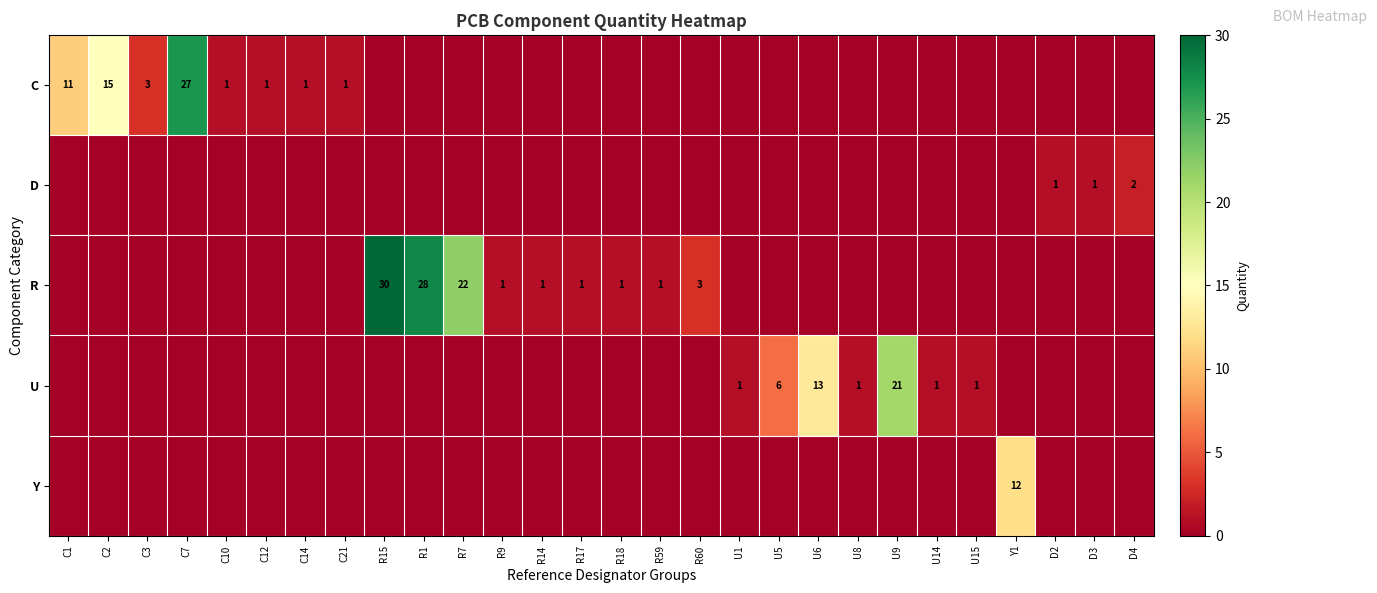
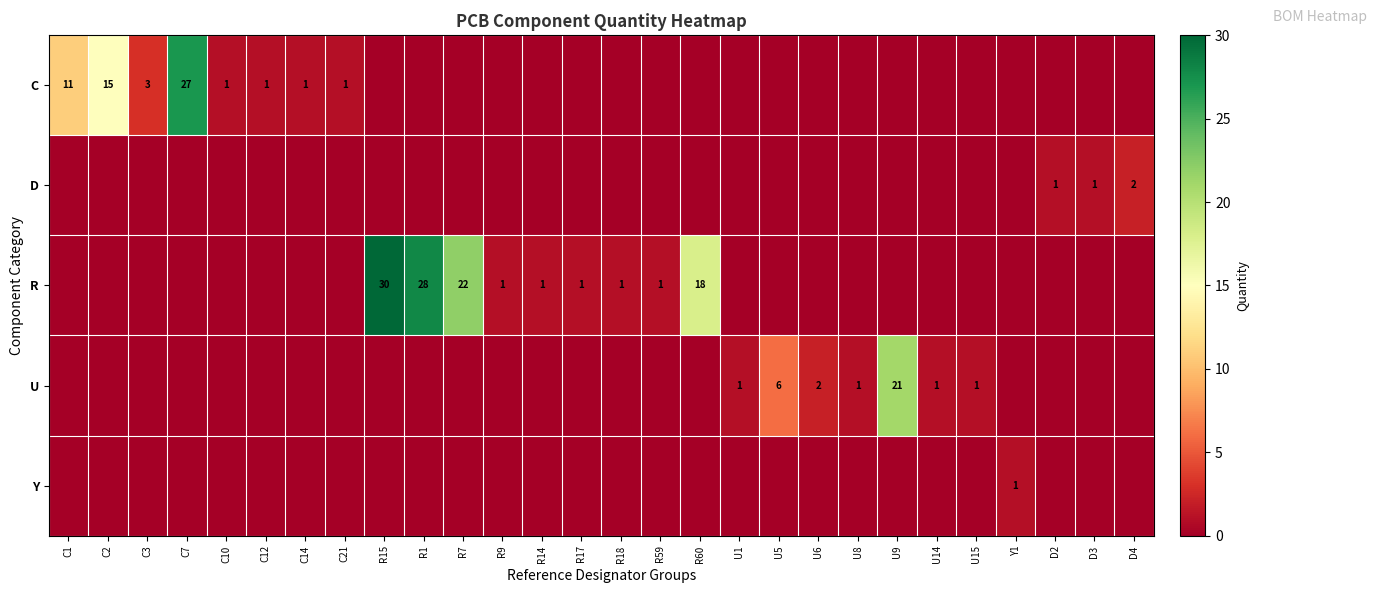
  {
    "C": {
      "C1": 11,
      "C2": 15,
      "C3": 3,
      "C7": 27,
      "C10": 1,
      "C12": 1,
      "C14": 1,
      "C21": 1
    },
    "D": {
      "D2": 1,
      "D3": 1,
      "D4": 2
    },
    "R": {
      "R15": 30,
      "R1": 28,
      "R7": 22,
      "R9": 1,
      "R14": 1,
      "R17": 1,
      "R18": 1,
      "R59": 1,
-     "R60": 3
+     "R60": 18
    },
    "U": {
      "U1": 1,
      "U5": 6,
-     "U6": 13,
+     "U6": 2,
      "U8": 1,
      "U9": 21,
      "U14": 1,
      "U15": 1
    },
    "Y": {
-     "Y1": 12
+     "Y1": 1
    }
  }
